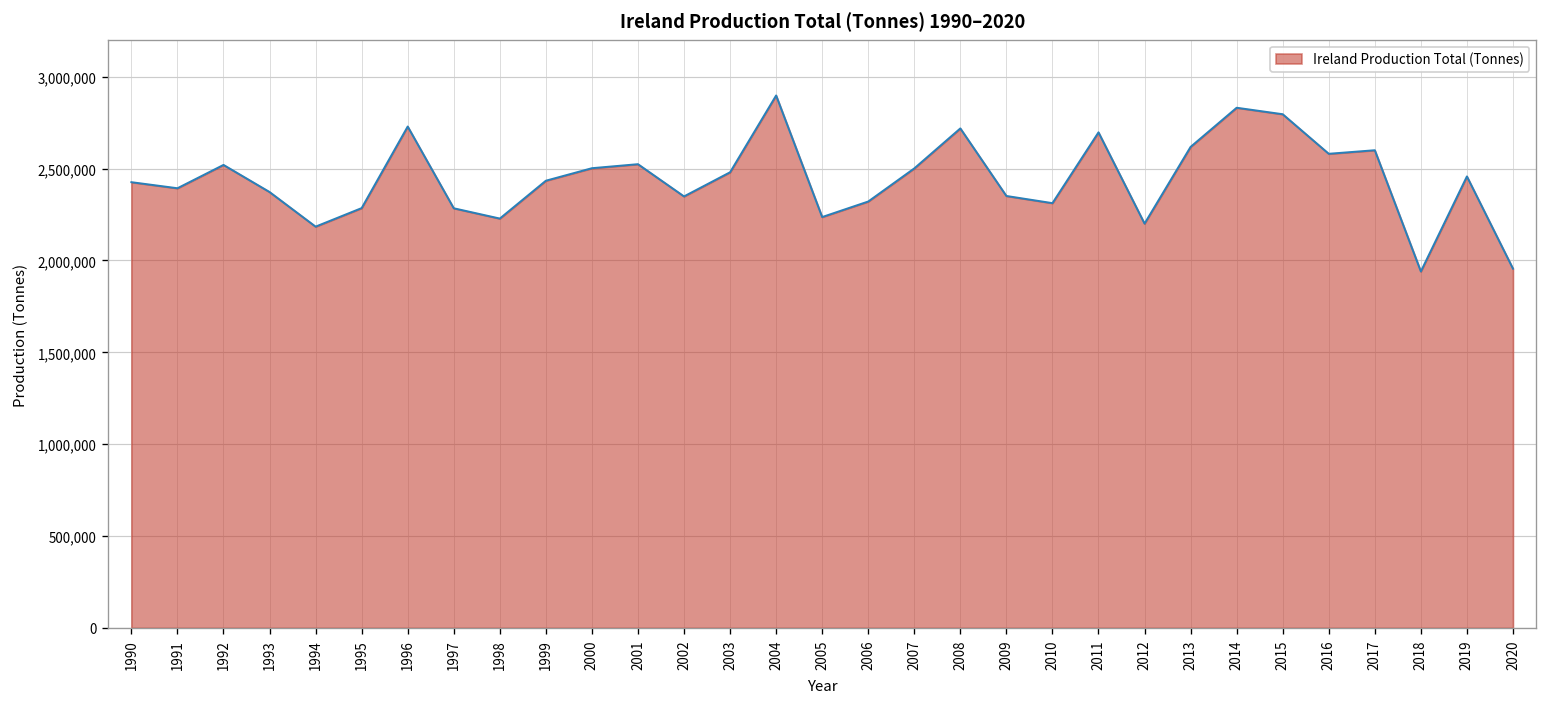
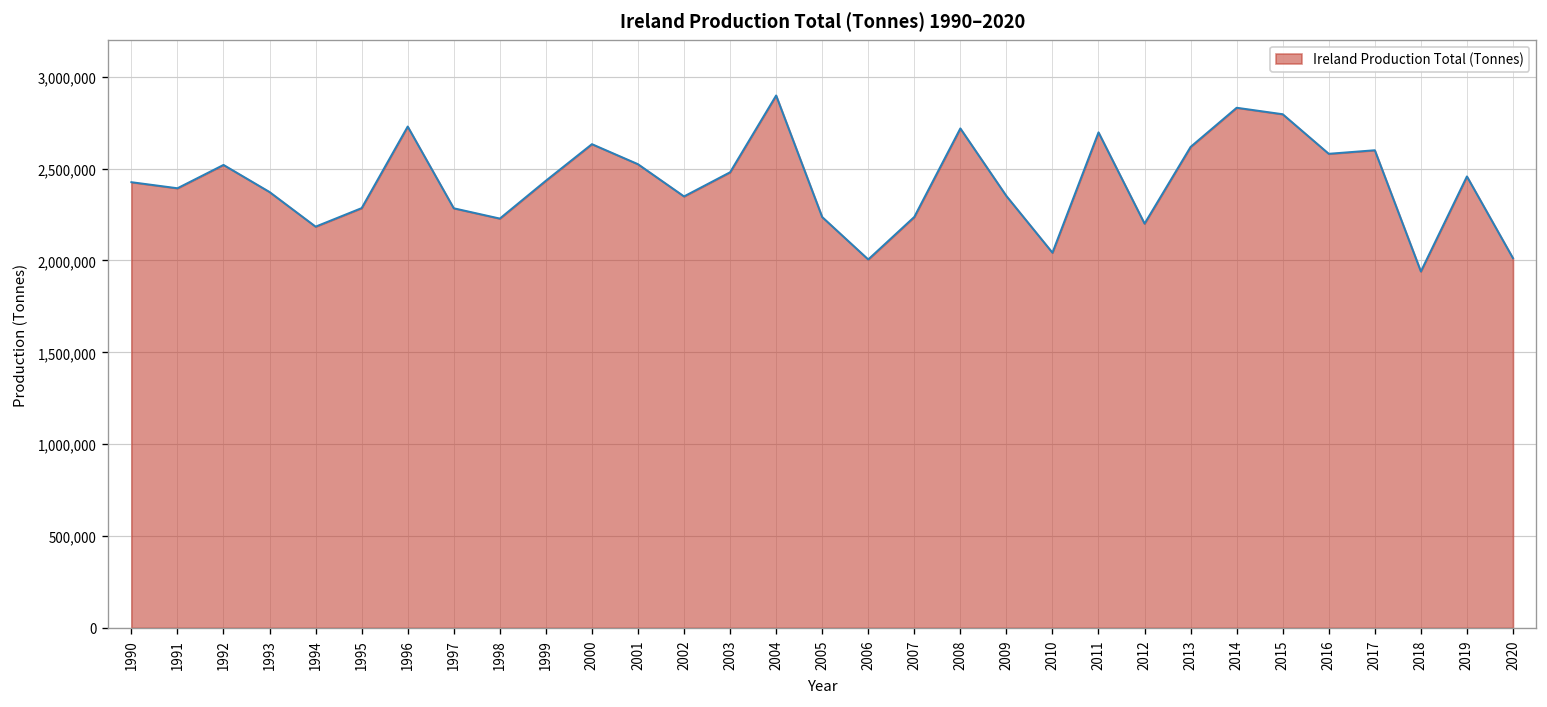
  {
    "1990": "2,430,000",
    "1991": "2,390,000",
    "1992": "2,520,000",
    "1993": "2,370,000",
    "1994": "2,180,000",
    "1995": "2,290,000",
    "1996": "2,730,000",
    "1997": "2,280,000",
    "1998": "2,230,000",
    "1999": "2,430,000",
-   "2000": "2,500,000",
+   "2000": "2,630,000",
    "2001": "2,520,000",
    "2002": "2,350,000",
    "2003": "2,480,000",
    "2004": "2,900,000",
    "2005": "2,240,000",
-   "2006": "2,320,000",
-   "2007": "2,500,000",
+   "2006": "2,010,000",
+   "2007": "2,240,000",
    "2008": "2,720,000",
    "2009": "2,350,000",
-   "2010": "2,310,000",
+   "2010": "2,040,000",
    "2011": "2,700,000",
    "2012": "2,200,000",
    "2013": "2,620,000",
    "2014": "2,830,000",
    "2015": "2,800,000",
    "2016": "2,580,000",
    "2017": "2,600,000",
    "2018": "1,940,000",
    "2019": "2,460,000",
-   "2020": "1,960,000"
+   "2020": "2,010,000"
  }
